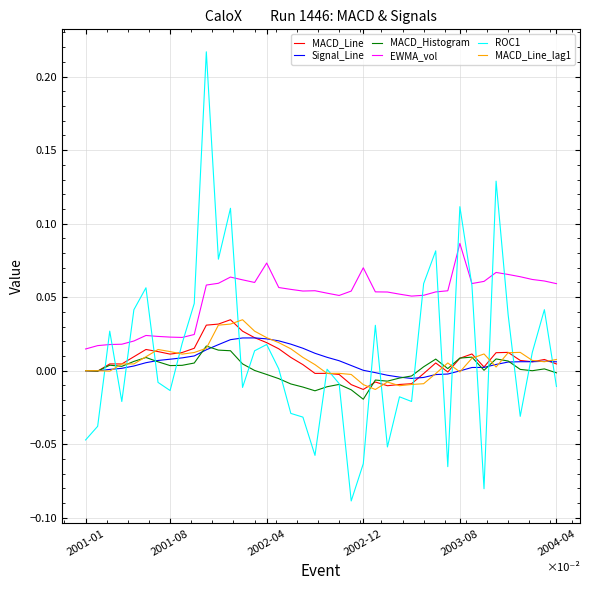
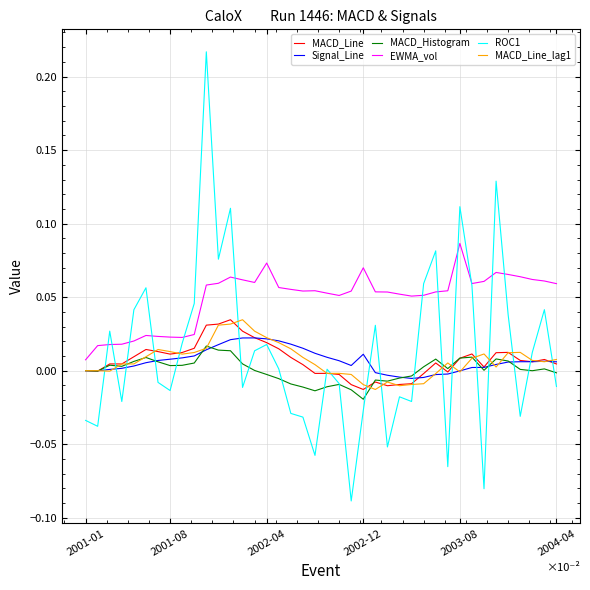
  {
    "MACD_Line": {
      "2002-12": -0.013
    },
    "Signal_Line": {
      "2001-08": 0.008,
-     "2002-12": 0.000
+     "2002-12": 0.011
    },
    "MACD_Histogram": {
      "2001-08": 0.003,
      "2002-04": -0.003,
      "2002-12": -0.019,
      "2004-04": -0.001
    },
    "EWMA_vol": {
-     "2001-01": 0.015,
+     "2001-01": 0.007,
      "2001-08": 0.023,
      "2002-04": 0.073,
      "2002-12": 0.070,
      "2003-08": 0.087,
      "2004-04": 0.059
    },
    "ROC1": {
-     "2001-01": -0.047,
+     "2001-01": -0.034,
      "2001-08": -0.014,
-     "2002-12": -0.063,
+     "2002-12": -0.027,
      "2003-08": 0.112,
      "2004-04": -0.011
    },
    "MACD_Line_lag1": {
      "2002-12": -0.009
    }
  }
